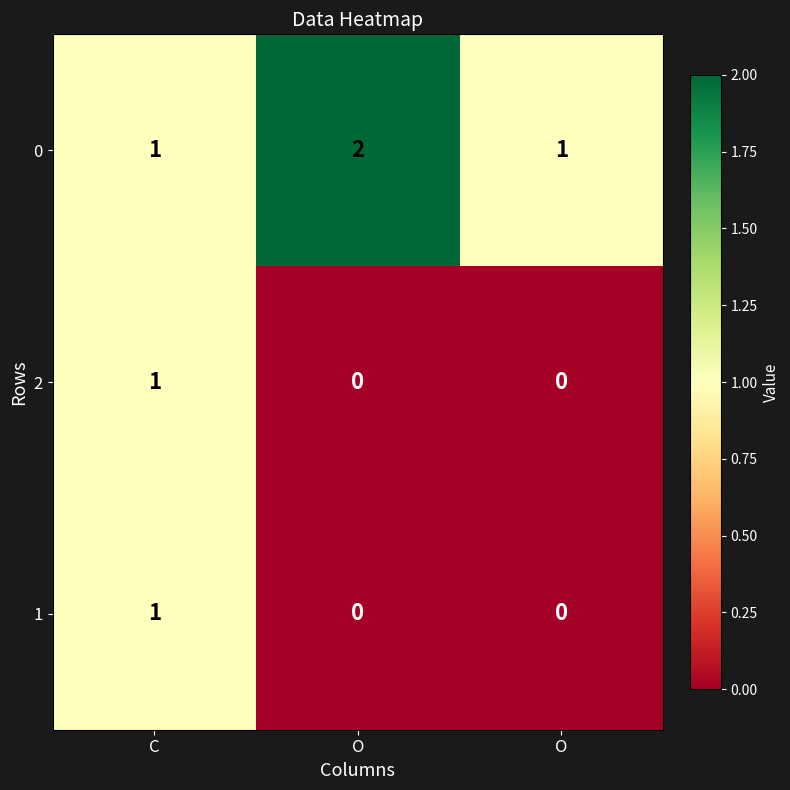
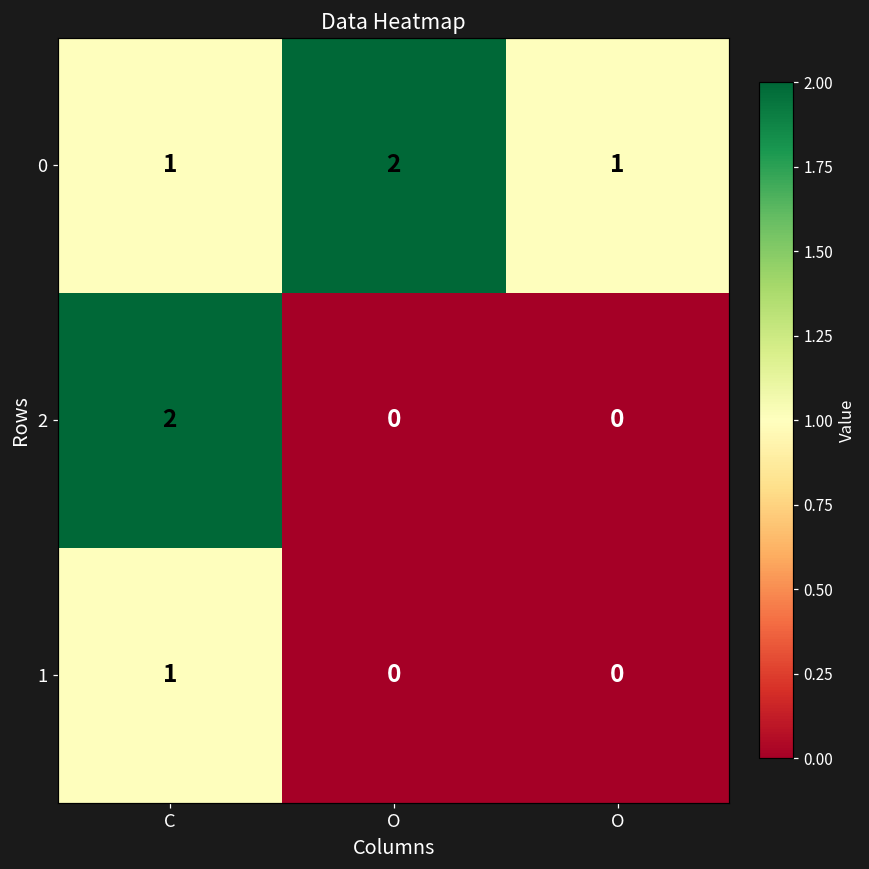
  {
    "0": {
      "C": 1
    },
    "2": {
-     "C": 1
+     "C": 2
    },
    "1": {
      "C": 1
    }
  }
